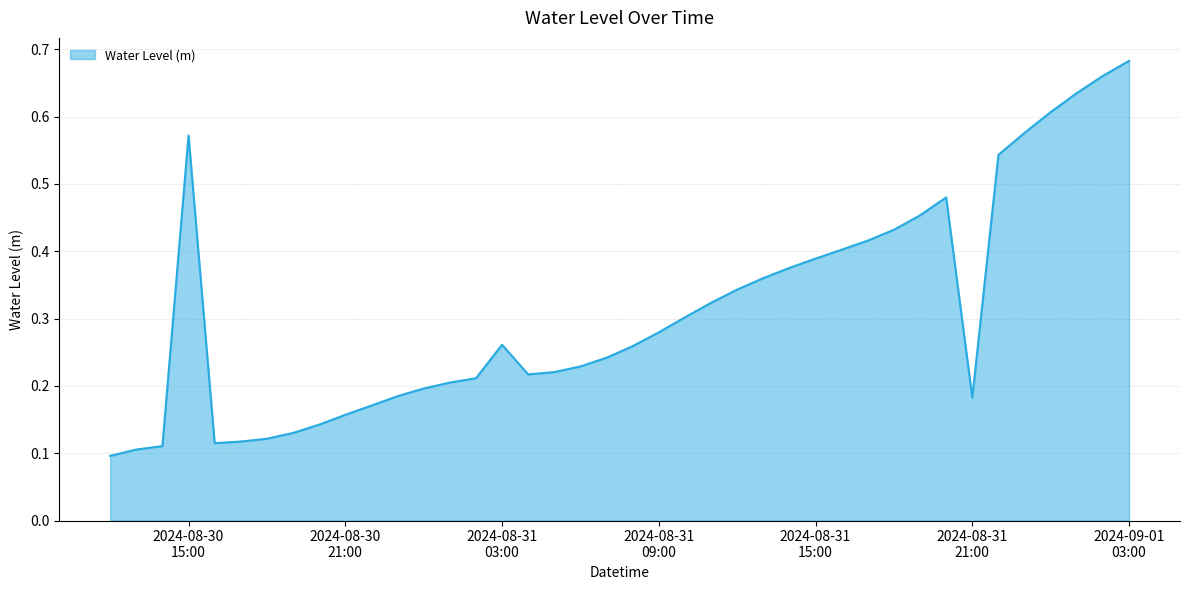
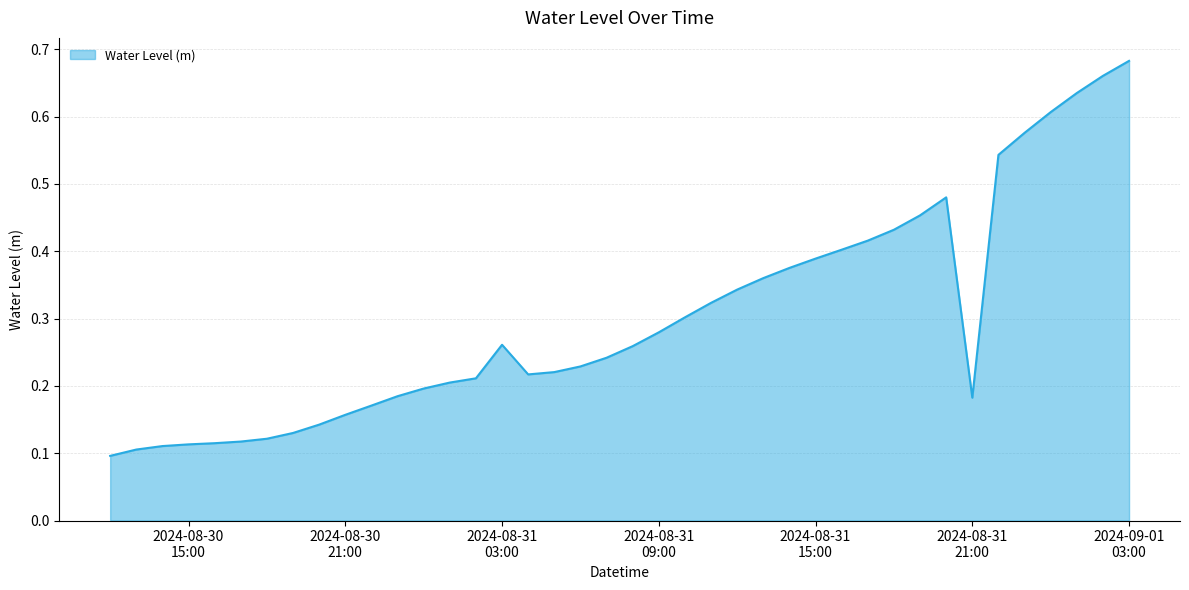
  {
-   "2024-08-30 15:00": 0.57,
+   "2024-08-30 15:00": 0.11,
    "2024-08-30 21:00": 0.16,
    "2024-08-31 03:00": 0.26,
    "2024-08-31 09:00": 0.28,
    "2024-08-31 15:00": 0.39,
    "2024-08-31 21:00": 0.18,
    "2024-09-01 03:00": 0.68
  }
